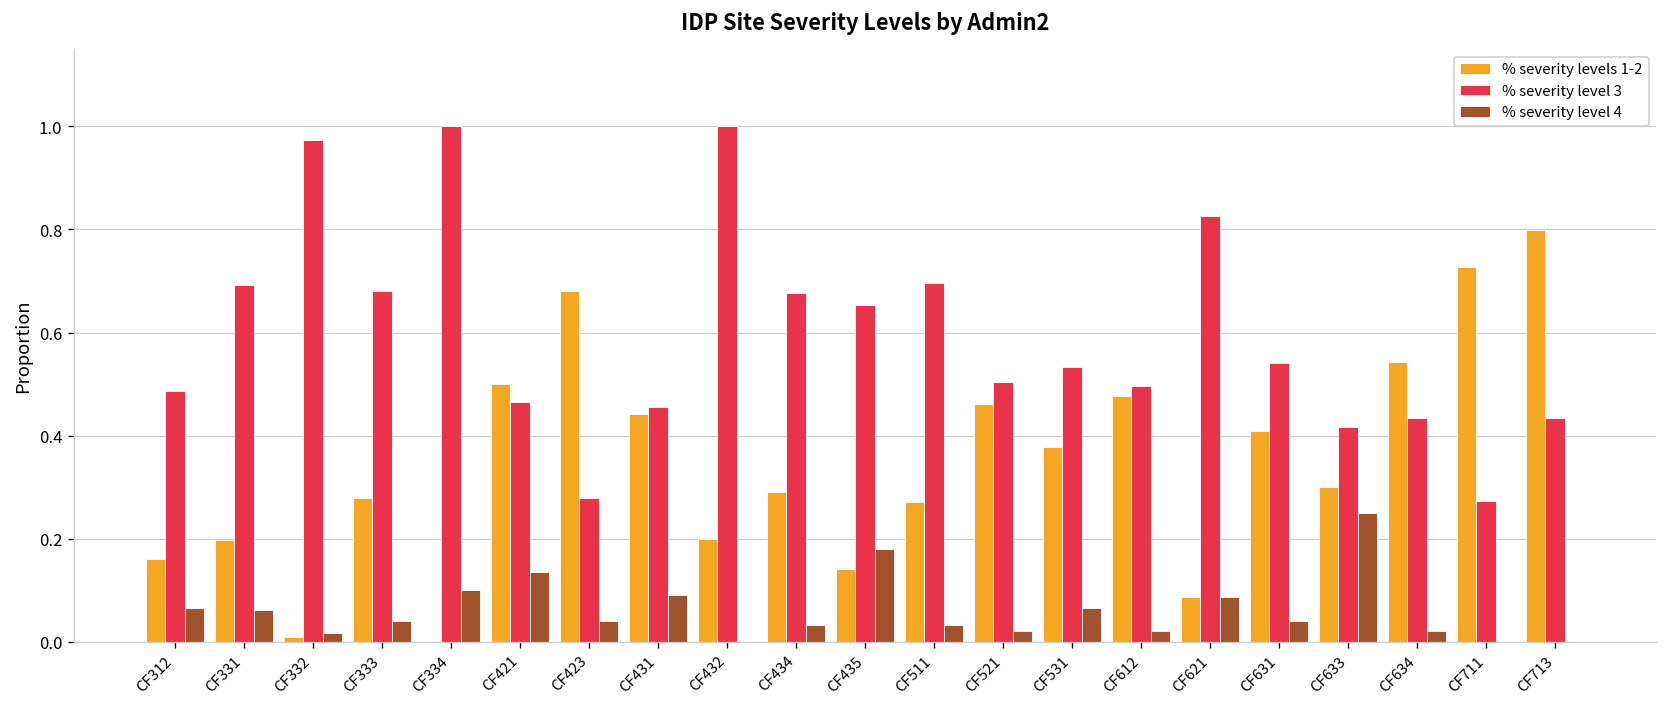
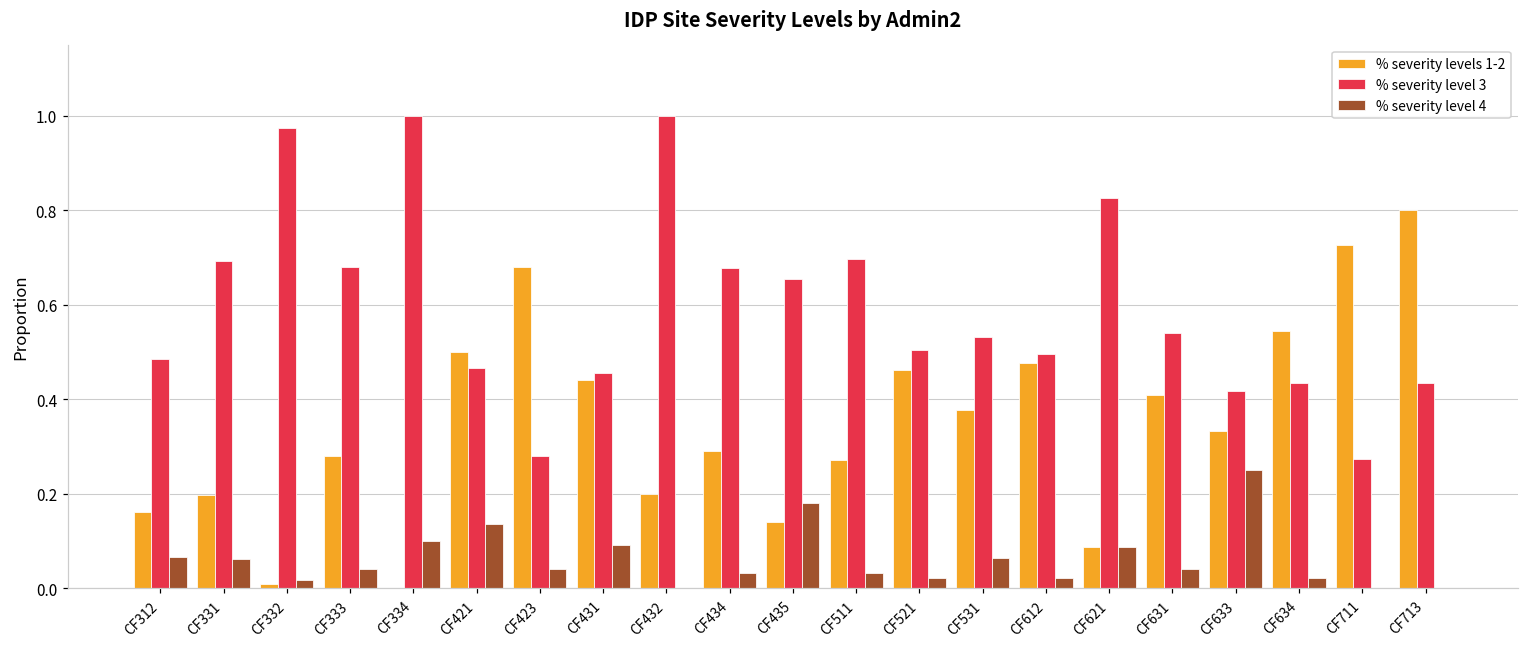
  {
    "% severity levels 1-2": {
      "CF312": 0.16,
      "CF331": 0.20,
      "CF332": 0.01,
      "CF333": 0.28,
      "CF334": 0.00,
      "CF421": 0.50,
      "CF423": 0.68,
      "CF431": 0.44,
      "CF432": 0.20,
      "CF434": 0.29,
      "CF435": 0.14,
      "CF511": 0.27,
      "CF521": 0.46,
      "CF531": 0.38,
      "CF612": 0.48,
      "CF621": 0.09,
      "CF631": 0.41,
-     "CF633": 0.30,
+     "CF633": 0.33,
      "CF634": 0.54,
      "CF711": 0.73,
      "CF713": 0.80
    },
    "% severity level 3": {
      "CF312": 0.49,
      "CF331": 0.69,
      "CF332": 0.97,
      "CF333": 0.68,
      "CF334": 1.00,
      "CF421": 0.47,
      "CF423": 0.28,
      "CF431": 0.46,
      "CF432": 1.00,
      "CF434": 0.68,
      "CF435": 0.65,
      "CF511": 0.70,
      "CF521": 0.50,
      "CF531": 0.53,
      "CF612": 0.50,
      "CF621": 0.83,
      "CF631": 0.54,
      "CF633": 0.42,
      "CF634": 0.43,
      "CF711": 0.27,
      "CF713": 0.43
    },
    "% severity level 4": {
      "CF312": 0.07,
      "CF331": 0.06,
      "CF332": 0.02,
      "CF333": 0.04,
      "CF334": 0.10,
      "CF421": 0.14,
      "CF423": 0.04,
      "CF431": 0.09,
      "CF432": 0.00,
      "CF434": 0.03,
      "CF435": 0.18,
      "CF511": 0.03,
      "CF521": 0.02,
      "CF531": 0.07,
      "CF612": 0.02,
      "CF621": 0.09,
      "CF631": 0.04,
      "CF633": 0.25,
      "CF634": 0.02,
      "CF711": 0.00,
      "CF713": 0.00
    }
  }
